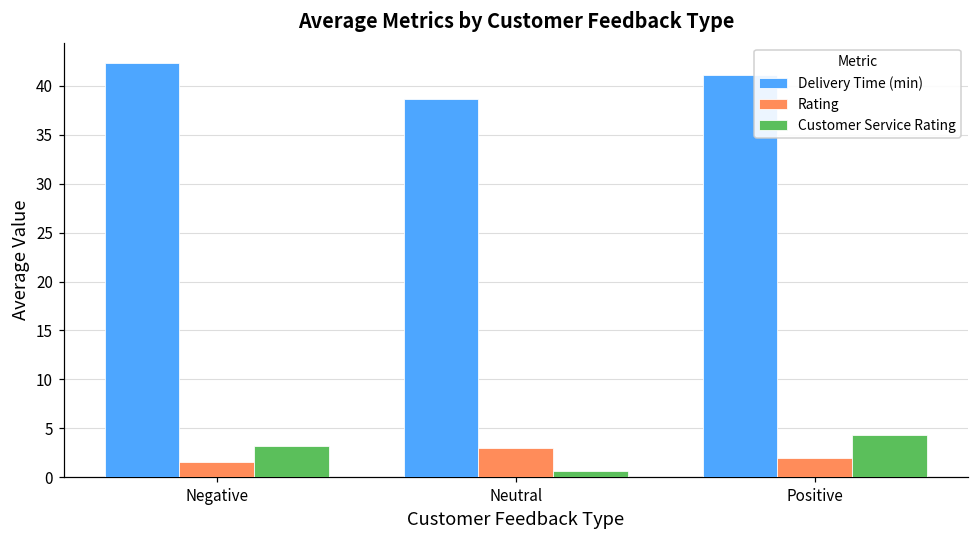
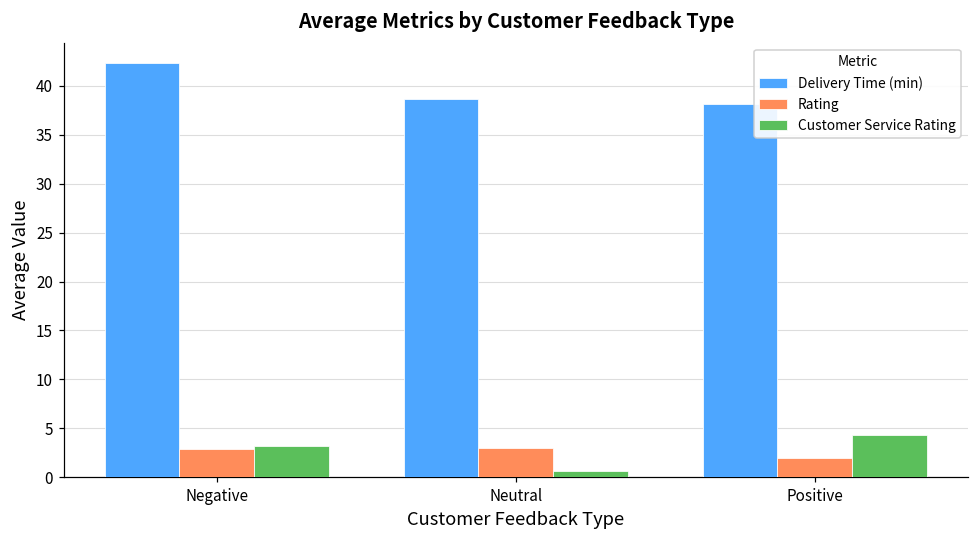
  {
    "Delivery Time (min)": {
      "Negative": 42,
      "Neutral": 39,
-     "Positive": 41
+     "Positive": 38
    },
    "Rating": {
-     "Negative": 2,
+     "Negative": 3,
      "Neutral": 3,
      "Positive": 2
    },
    "Customer Service Rating": {
      "Negative": 3,
      "Neutral": 1,
      "Positive": 4
    }
  }
